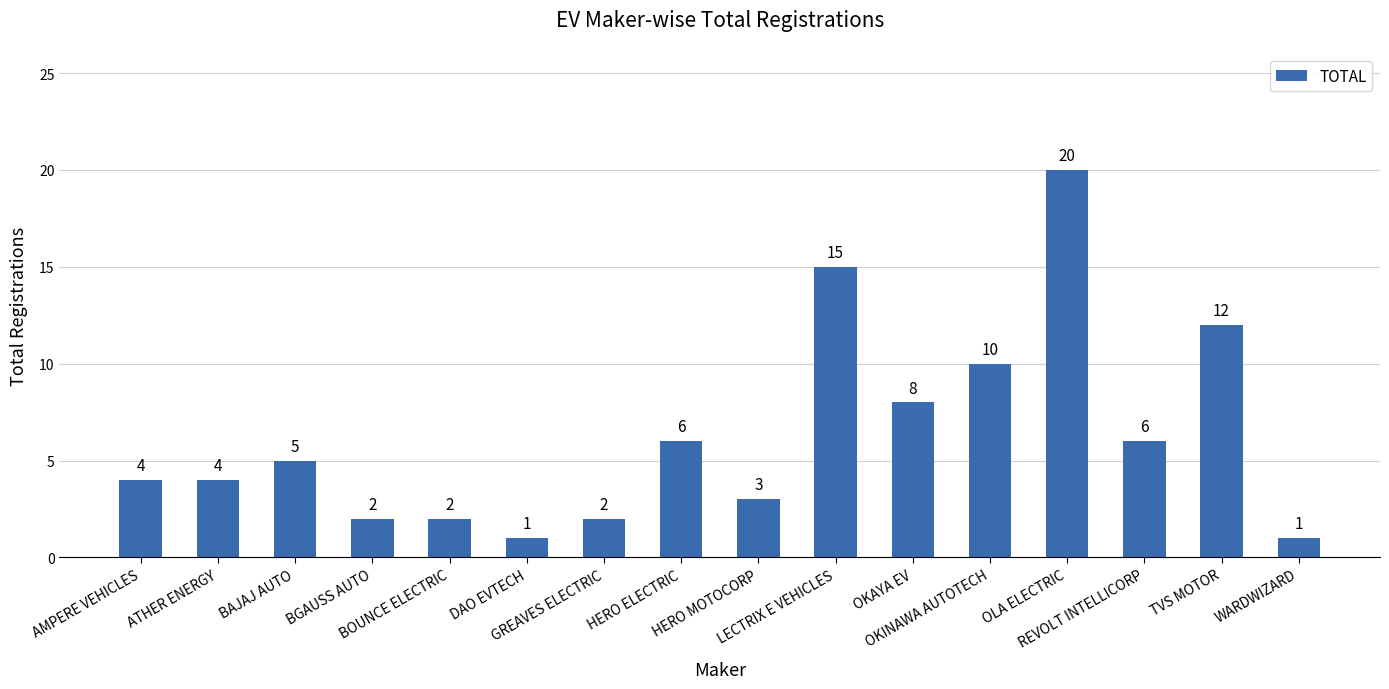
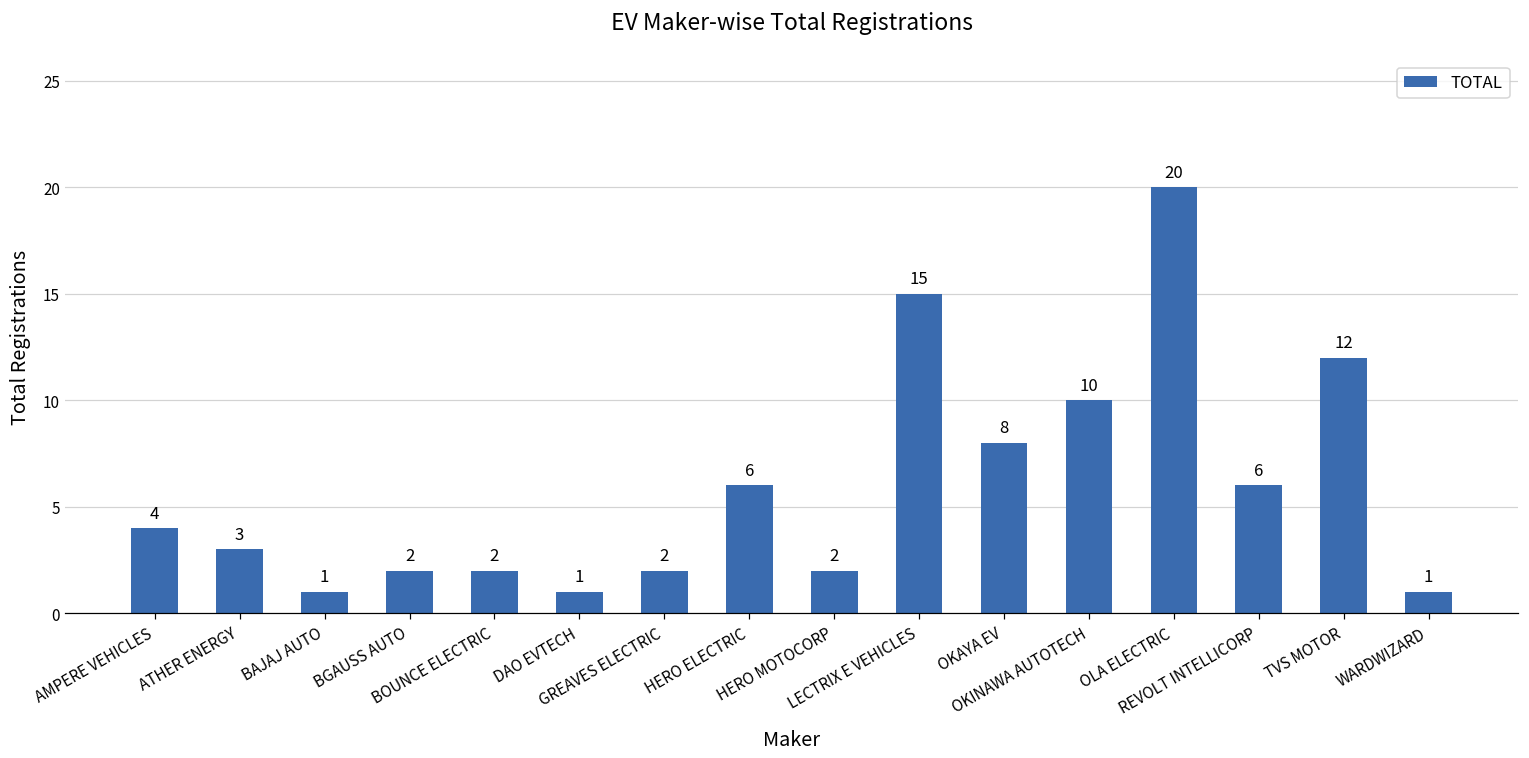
  {
    "AMPERE VEHICLES": 4,
-   "ATHER ENERGY": 4,
-   "BAJAJ AUTO": 5,
+   "ATHER ENERGY": 3,
+   "BAJAJ AUTO": 1,
    "BGAUSS AUTO": 2,
    "BOUNCE ELECTRIC": 2,
    "DAO EVTECH": 1,
    "GREAVES ELECTRIC": 2,
    "HERO ELECTRIC": 6,
-   "HERO MOTOCORP": 3,
+   "HERO MOTOCORP": 2,
    "LECTRIX E VEHICLES": 15,
    "OKAYA EV": 8,
    "OKINAWA AUTOTECH": 10,
    "OLA ELECTRIC": 20,
    "REVOLT INTELLICORP": 6,
    "TVS MOTOR": 12,
    "WARDWIZARD": 1
  }
